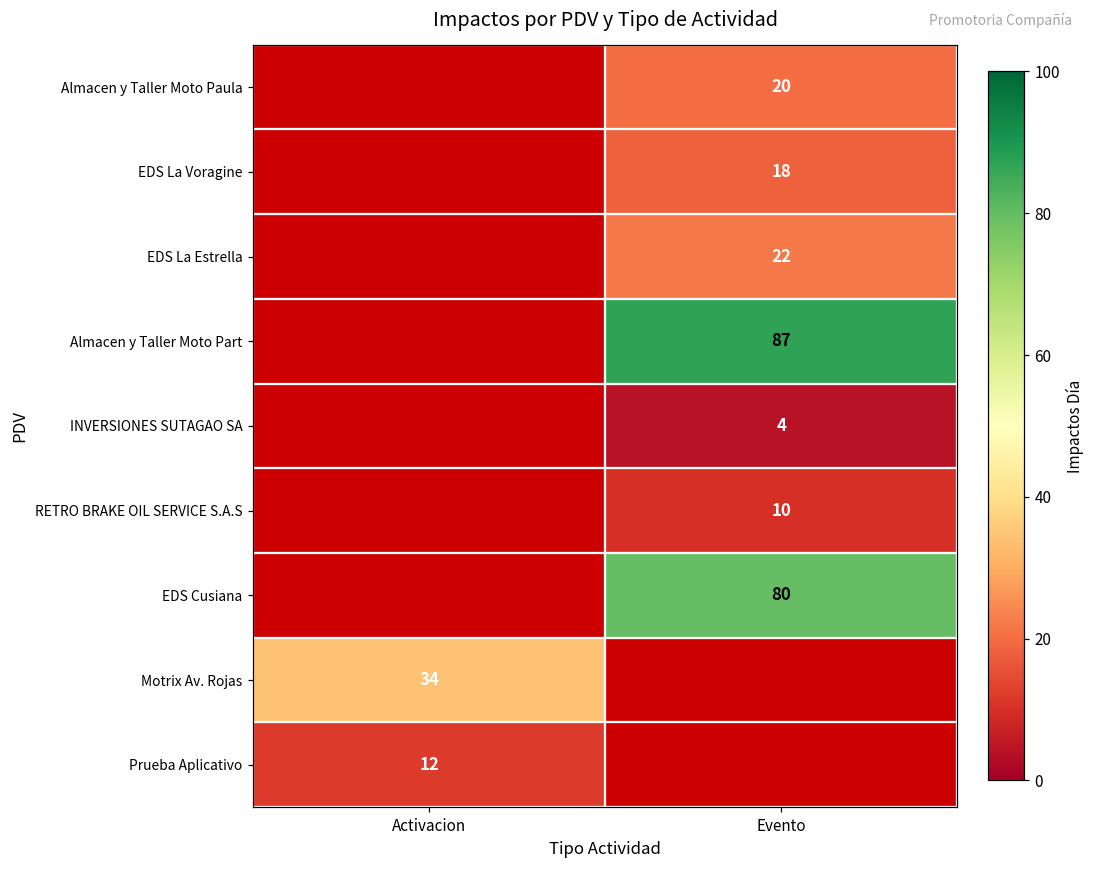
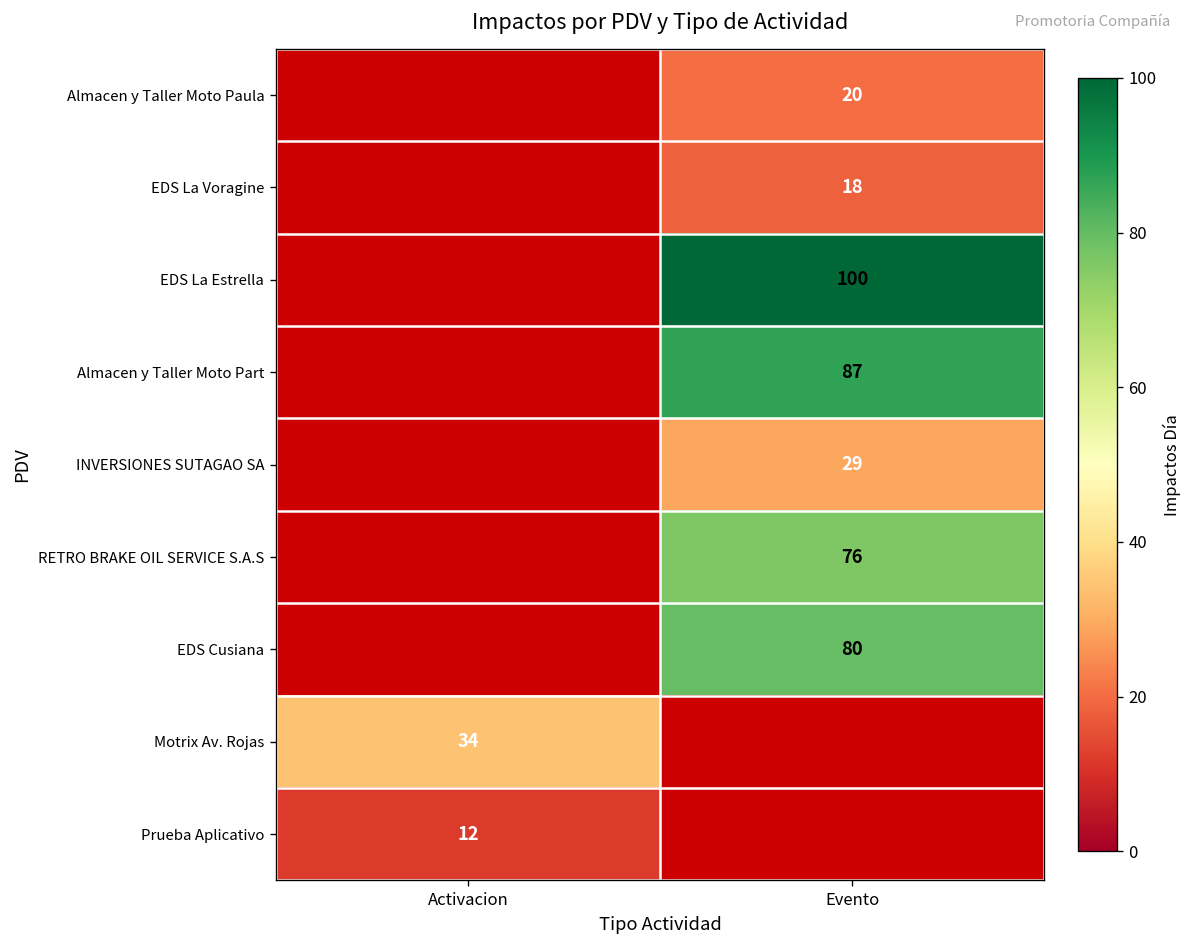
  {
    "Almacen y Taller Moto Paula": {
      "Evento": 20
    },
    "EDS La Voragine": {
      "Evento": 18
    },
    "EDS La Estrella": {
-     "Evento": 22
+     "Evento": 100
    },
    "Almacen y Taller Moto Part": {
      "Evento": 87
    },
    "INVERSIONES SUTAGAO SA": {
-     "Evento": 4
+     "Evento": 29
    },
    "RETRO BRAKE OIL SERVICE S.A.S": {
-     "Evento": 10
+     "Evento": 76
    },
    "EDS Cusiana": {
      "Evento": 80
    },
    "Motrix Av. Rojas": {
      "Activacion": 34
    },
    "Prueba Aplicativo": {
      "Activacion": 12
    }
  }
